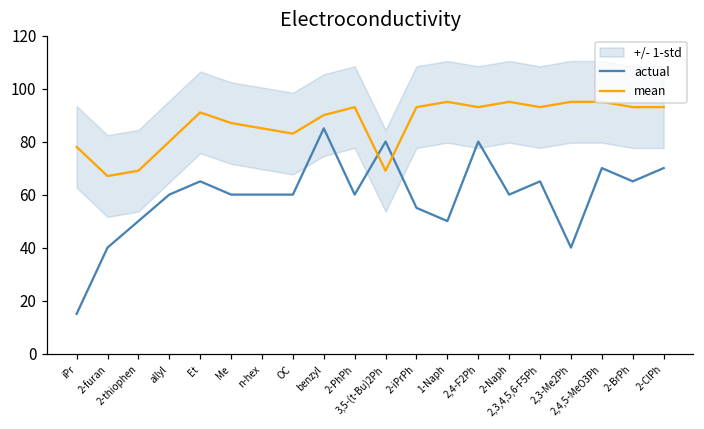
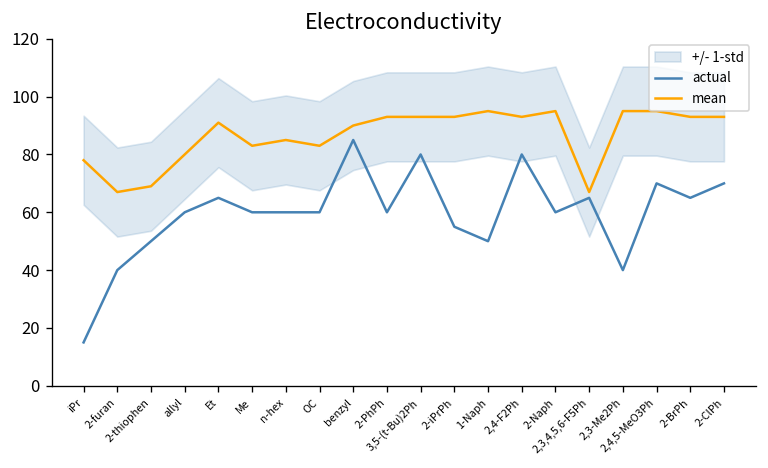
  {
    "mean": {
      "iPr": 78,
      "2-furan": 67,
      "2-thiophen": 69,
      "allyl": 80,
      "Et": 91,
-     "Me": 87,
+     "Me": 83,
      "n-hex": 85,
      "OC": 83,
      "benzyl": 90,
      "2-PhPh": 93,
-     "3,5-(t-Bu)2Ph": 69,
+     "3,5-(t-Bu)2Ph": 93,
      "2-iPrPh": 93,
      "1-Naph": 95,
      "2,4-F2Ph": 93,
      "2-Naph": 95,
-     "2,3,4,5,6-F5Ph": 93,
+     "2,3,4,5,6-F5Ph": 67,
      "2,3-Me2Ph": 95,
      "2,4,5-MeO3Ph": 95,
      "2-BrPh": 93,
      "2-ClPh": 93
    }
  }
